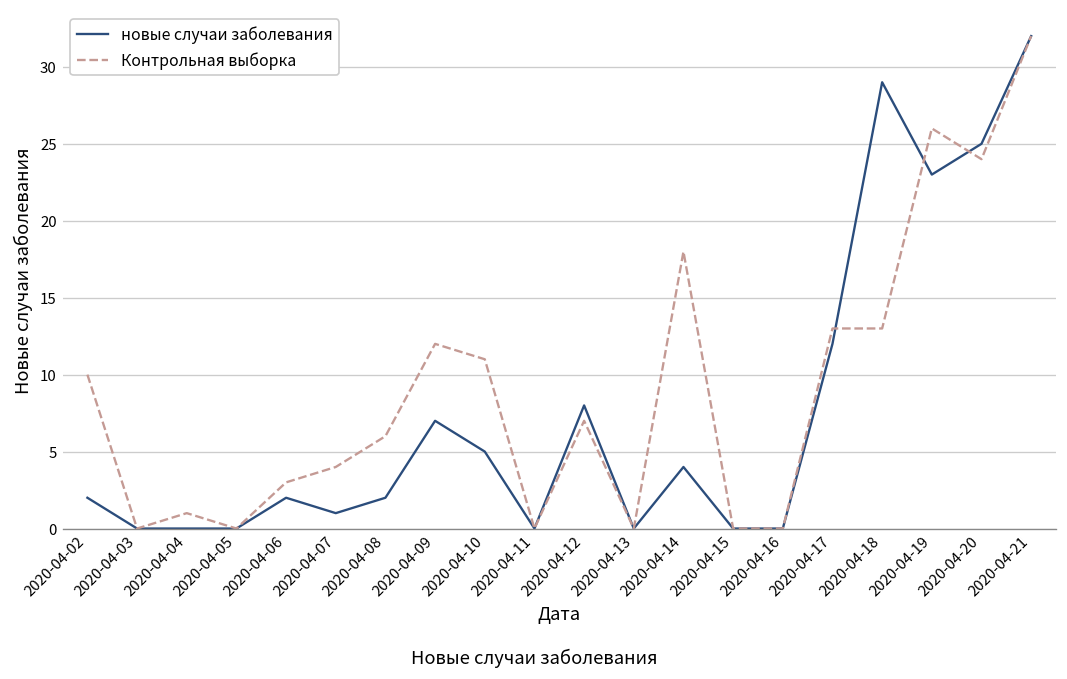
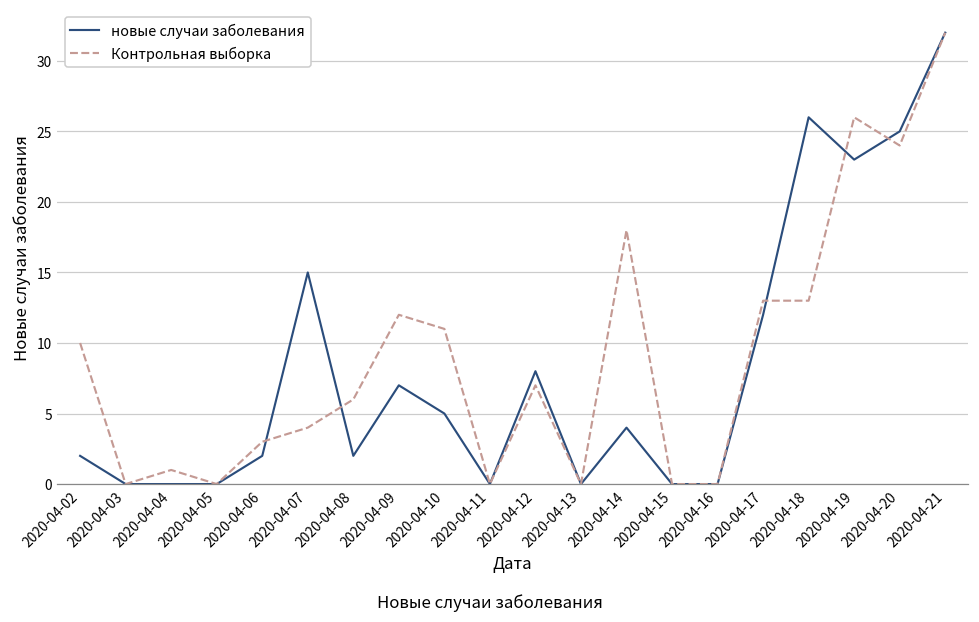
  {
    "новые случаи заболевания": {
      "2020-04-02": 2,
      "2020-04-04": 0,
      "2020-04-06": 2,
-     "2020-04-07": 1,
+     "2020-04-07": 15,
      "2020-04-08": 2,
      "2020-04-09": 7,
      "2020-04-10": 5,
      "2020-04-12": 8,
      "2020-04-14": 4,
      "2020-04-17": 12,
-     "2020-04-18": 29,
+     "2020-04-18": 26,
      "2020-04-19": 23,
      "2020-04-20": 25
    },
    "Контрольная выборка": {
      "2020-04-02": 10,
      "2020-04-04": 1,
      "2020-04-06": 3,
      "2020-04-07": 4,
      "2020-04-08": 6,
      "2020-04-09": 12,
      "2020-04-10": 11,
      "2020-04-12": 7,
      "2020-04-14": 18,
      "2020-04-17": 13,
      "2020-04-18": 13,
      "2020-04-19": 26,
      "2020-04-20": 24
    }
  }
